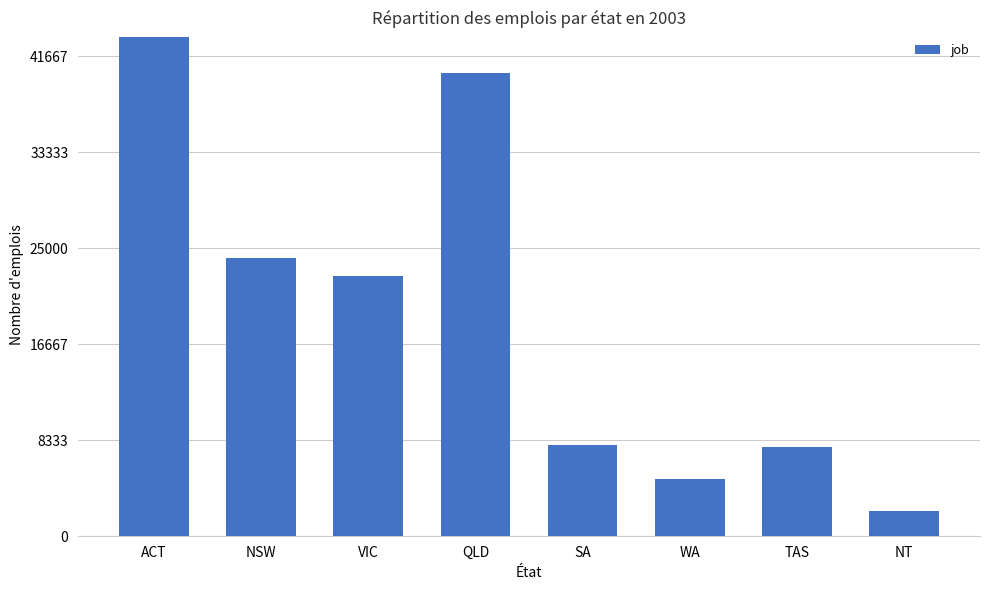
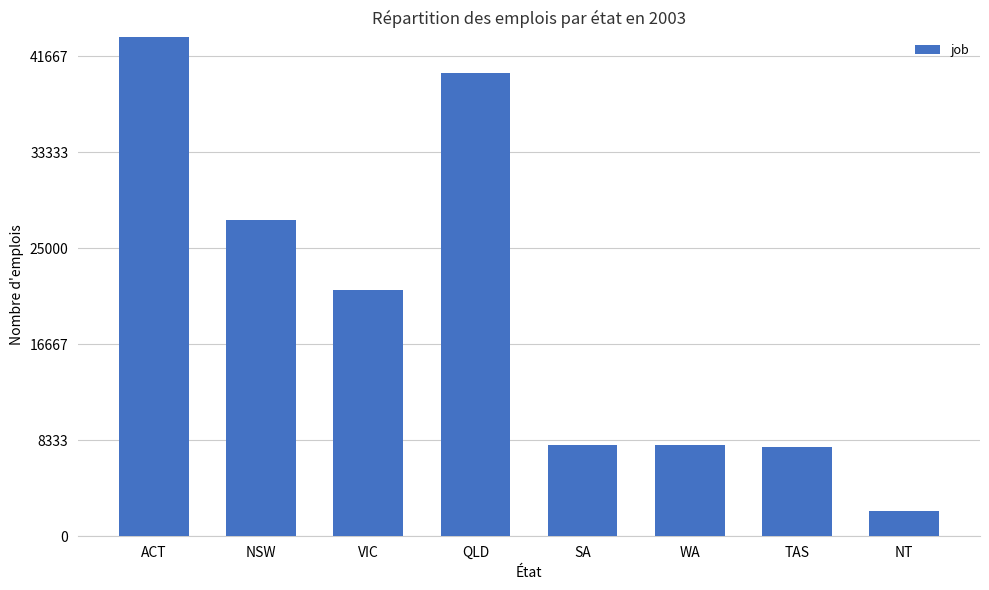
  {
    "ACT": 43300,
-   "NSW": 24200,
-   "VIC": 22600,
+   "NSW": 27500,
+   "VIC": 21400,
    "QLD": 40300,
    "SA": 7900,
-   "WA": 5000,
+   "WA": 7900,
    "TAS": 7800,
    "NT": 2200
  }
